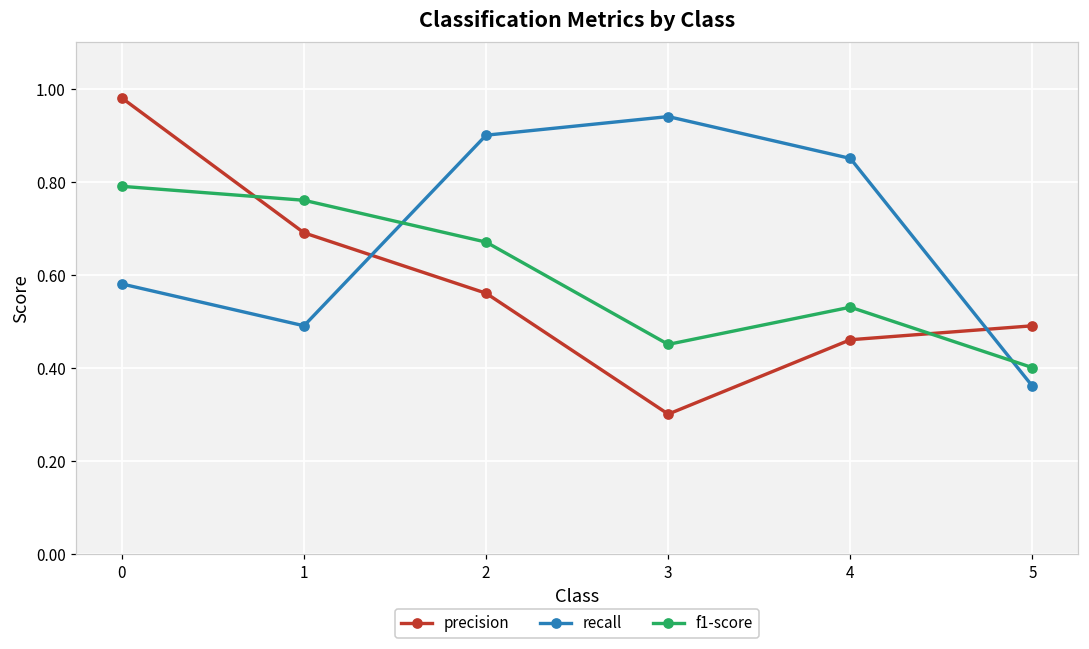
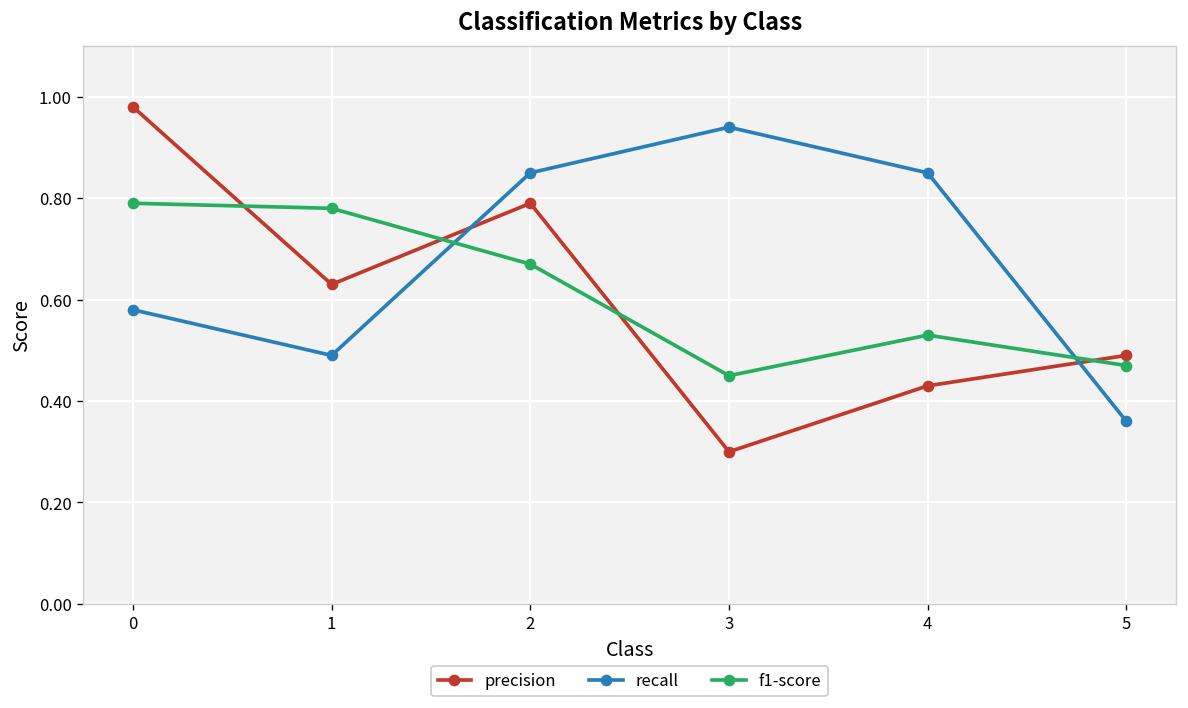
  {
    "precision": {
      "0": 0.98,
-     "1": 0.69,
-     "2": 0.56,
+     "1": 0.63,
+     "2": 0.79,
      "3": 0.30,
-     "4": 0.46,
+     "4": 0.43,
      "5": 0.49
    },
    "recall": {
      "0": 0.58,
      "1": 0.49,
-     "2": 0.90,
+     "2": 0.85,
      "3": 0.94,
      "4": 0.85,
      "5": 0.36
    },
    "f1-score": {
      "0": 0.79,
-     "1": 0.76,
+     "1": 0.78,
      "2": 0.67,
      "3": 0.45,
      "4": 0.53,
-     "5": 0.40
+     "5": 0.47
    }
  }
